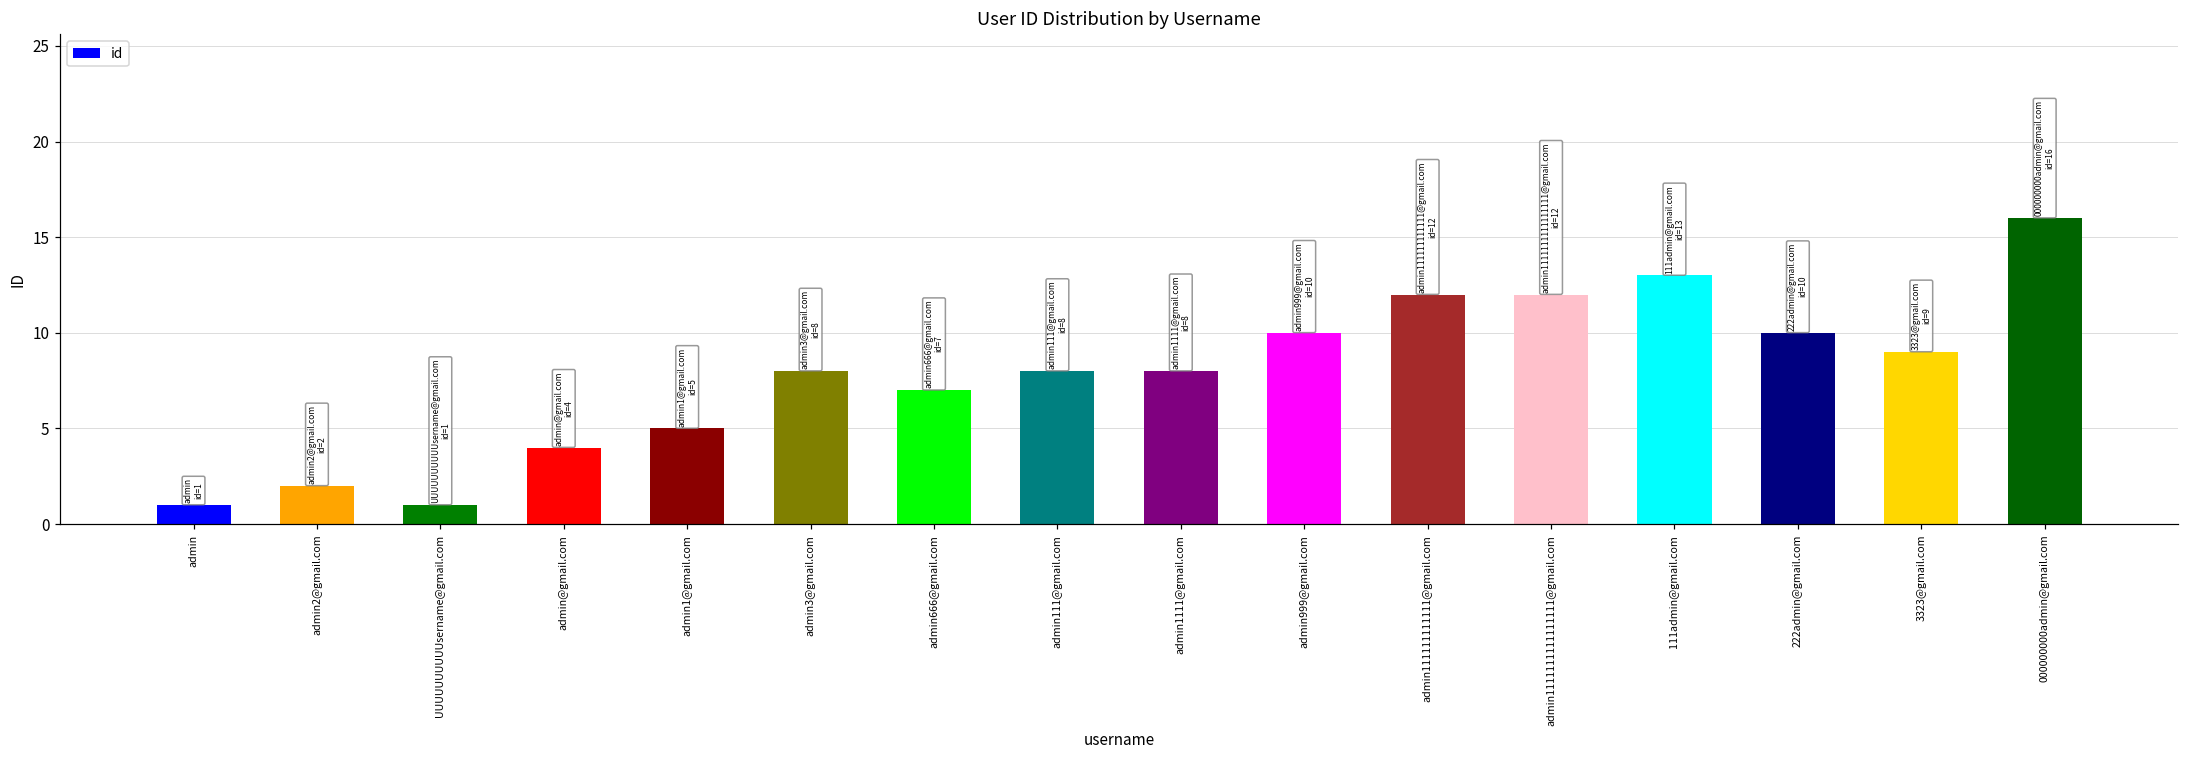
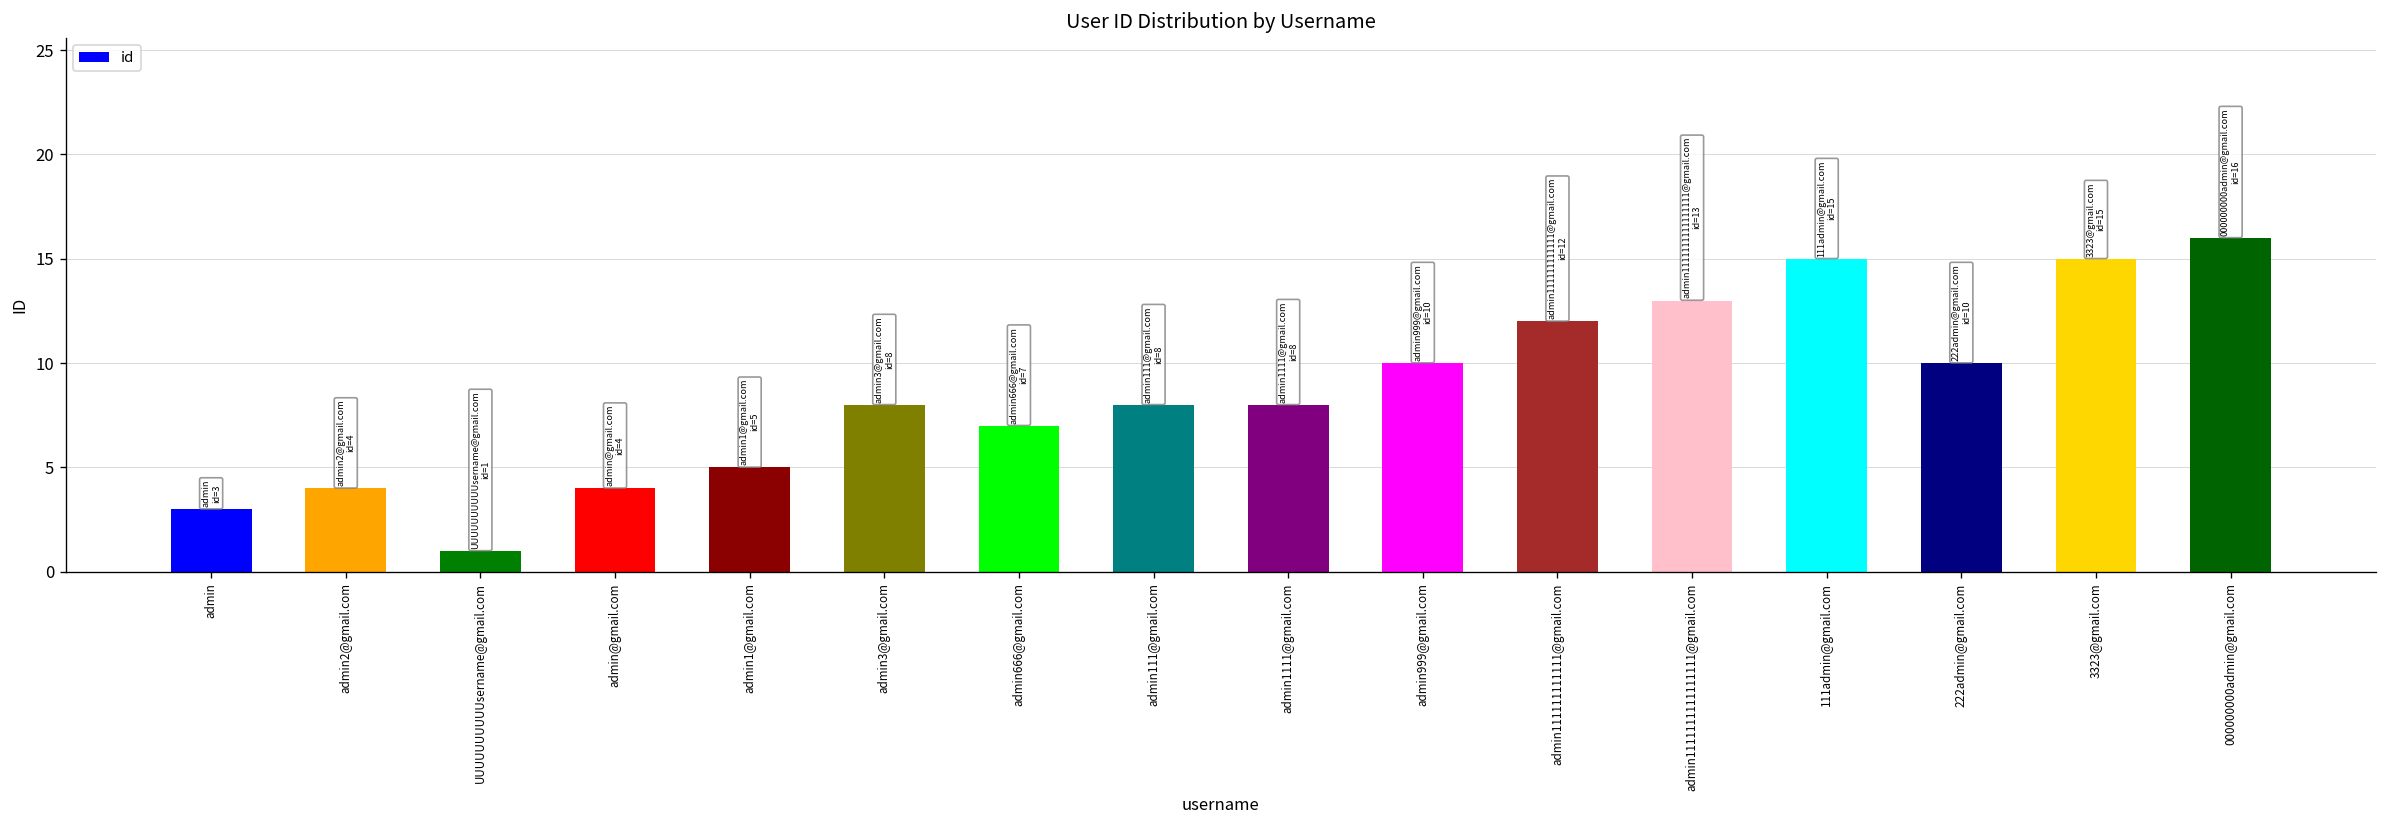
  {
-   "admin": 1,
-   "admin2@gmail.com": 2,
-   "admin1111111111111111@gmail.com": 12,
-   "111admin@gmail.com": 13,
-   "3323@gmail.com": 9
+   "admin": 3,
+   "admin2@gmail.com": 4,
+   "admin1111111111111111@gmail.com": 13,
+   "111admin@gmail.com": 15,
+   "3323@gmail.com": 15
  }
